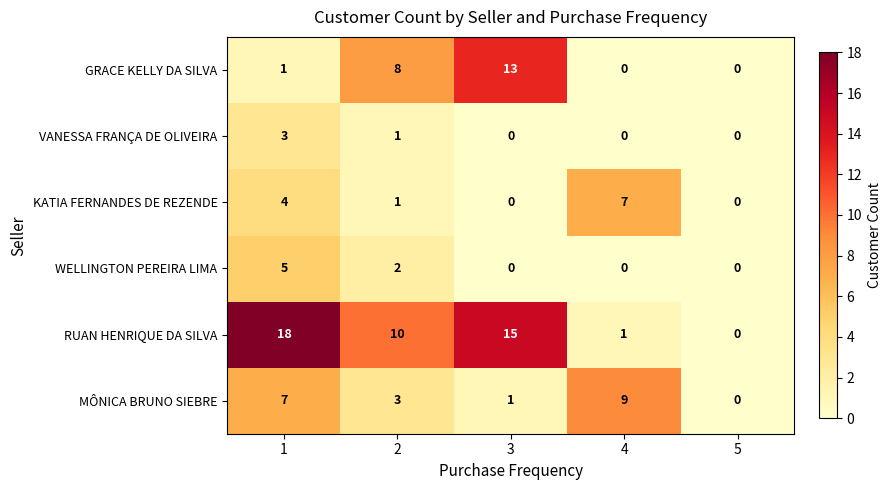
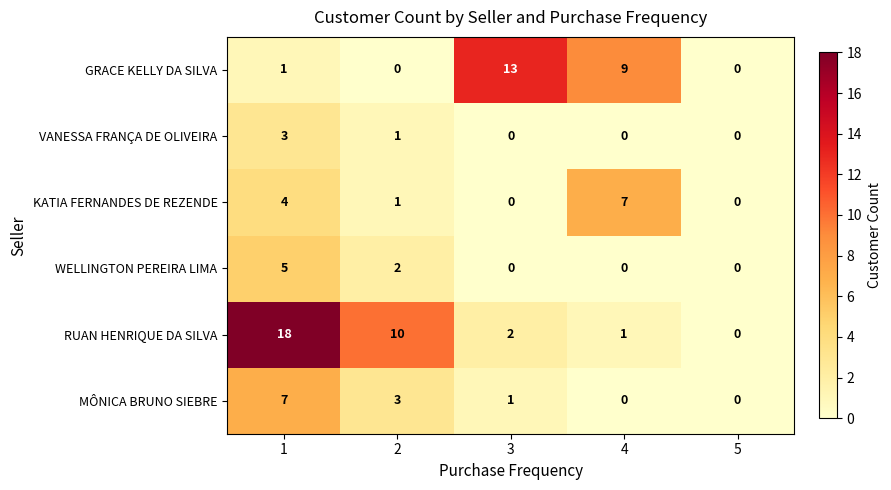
  {
    "GRACE KELLY DA SILVA": {
      "1": 1,
-     "2": 8,
+     "2": 0,
      "3": 13,
-     "4": 0,
+     "4": 9,
      "5": 0
    },
    "VANESSA FRANÇA DE OLIVEIRA": {
      "1": 3,
      "2": 1,
      "3": 0,
      "4": 0,
      "5": 0
    },
    "KATIA FERNANDES DE REZENDE": {
      "1": 4,
      "2": 1,
      "3": 0,
      "4": 7,
      "5": 0
    },
    "WELLINGTON PEREIRA LIMA": {
      "1": 5,
      "2": 2,
      "3": 0,
      "4": 0,
      "5": 0
    },
    "RUAN HENRIQUE DA SILVA": {
      "1": 18,
      "2": 10,
-     "3": 15,
+     "3": 2,
      "4": 1,
      "5": 0
    },
    "MÔNICA BRUNO SIEBRE": {
      "1": 7,
      "2": 3,
      "3": 1,
-     "4": 9,
+     "4": 0,
      "5": 0
    }
  }
